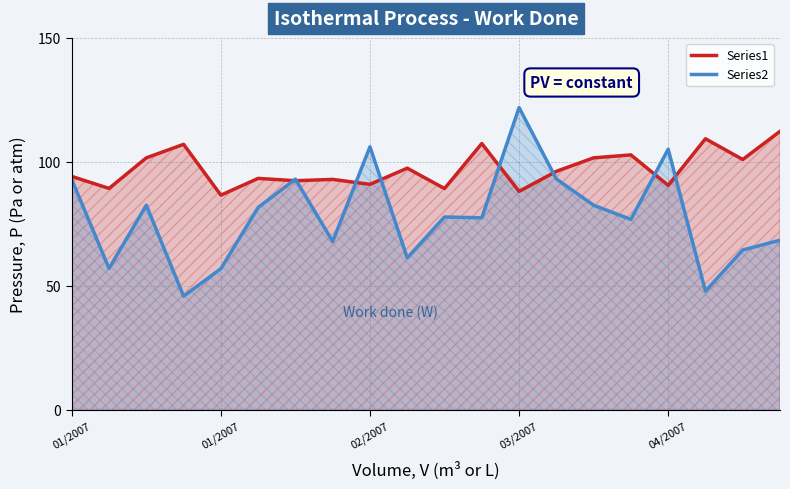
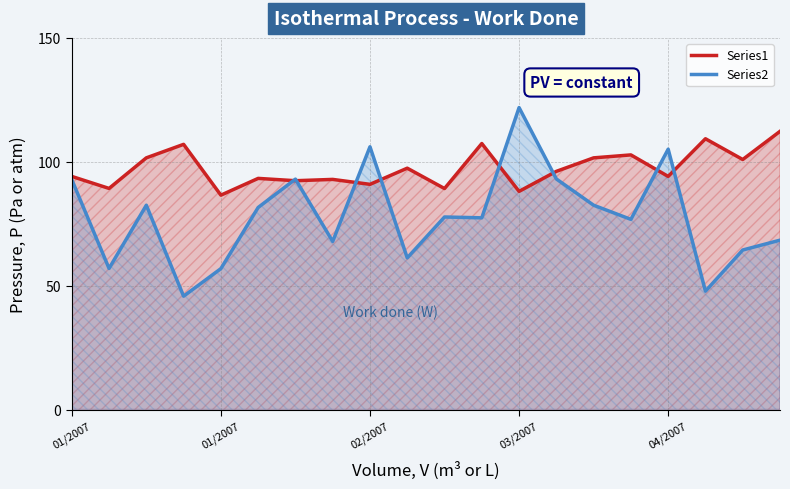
  {
    "Series1": {
      "02/2007": 91,
      "03/2007": 88,
-     "04/2007": 90
+     "04/2007": 94
    },
    "Series2": {
      "02/2007": 106,
      "03/2007": 122,
      "04/2007": 105
    }
  }
